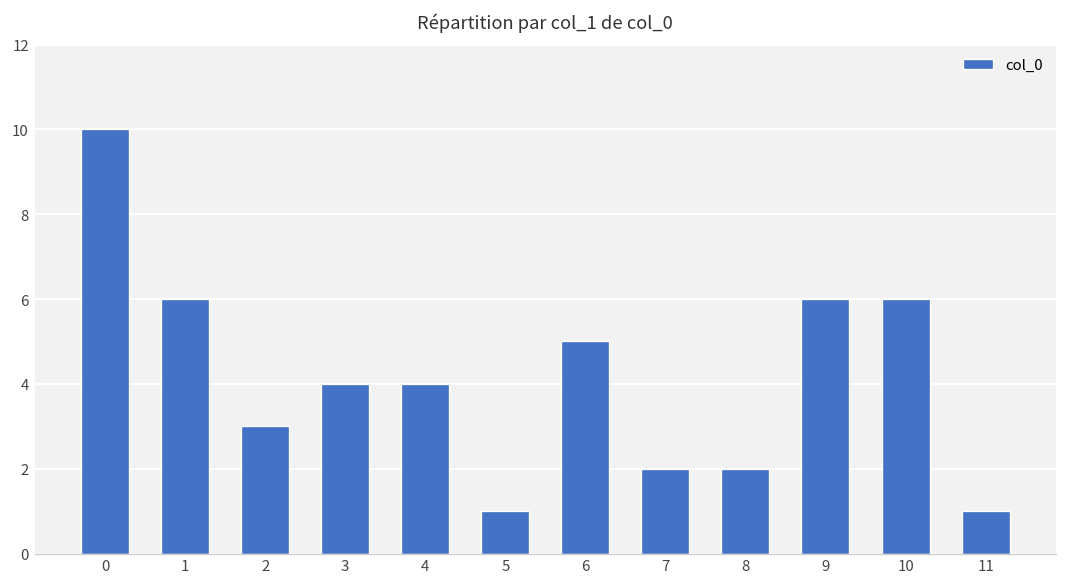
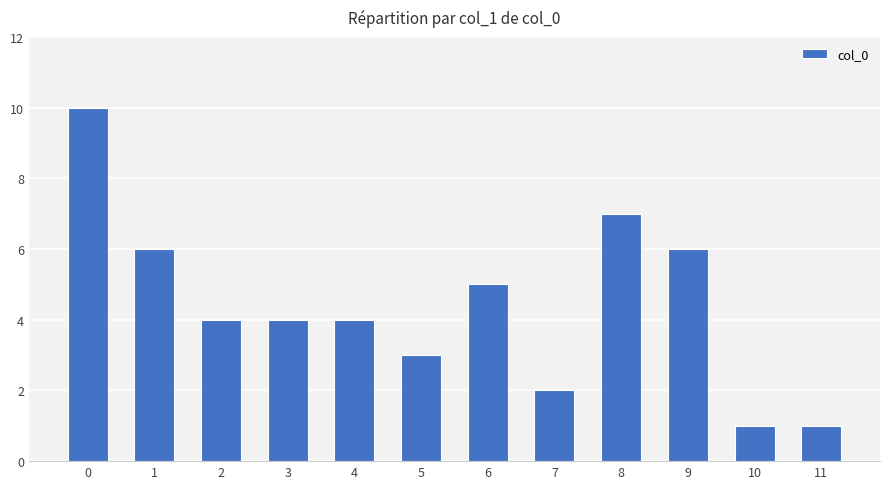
  {
    "0": 10,
    "1": 6,
-   "2": 3,
+   "2": 4,
    "3": 4,
    "4": 4,
-   "5": 1,
+   "5": 3,
    "6": 5,
    "7": 2,
-   "8": 2,
+   "8": 7,
    "9": 6,
-   "10": 6,
+   "10": 1,
    "11": 1
  }
